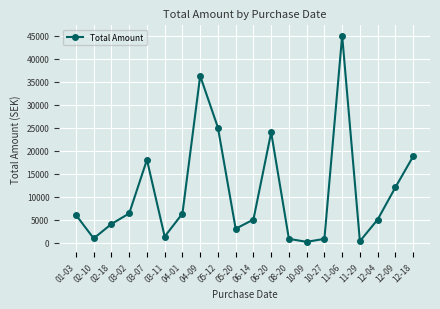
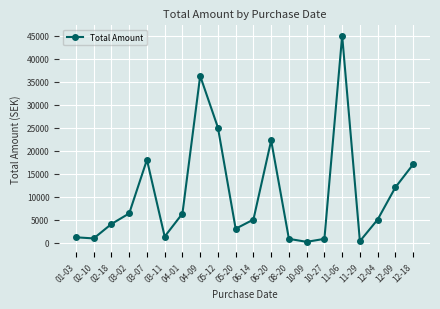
  {
-   "01-03": 6000,
+   "01-03": 1000,
    "02-10": 1000,
    "02-18": 4000,
    "03-02": 6000,
    "03-07": 18000,
    "03-11": 1000,
    "04-01": 6000,
    "04-09": 36000,
    "05-12": 25000,
    "05-20": 3000,
    "06-14": 5000,
-   "06-20": 24000,
+   "06-20": 22000,
    "08-20": 1000,
    "10-09": 0,
    "10-27": 1000,
    "11-06": 45000,
    "11-29": 0,
    "12-04": 5000,
    "12-09": 12000,
-   "12-18": 19000
+   "12-18": 17000
  }
